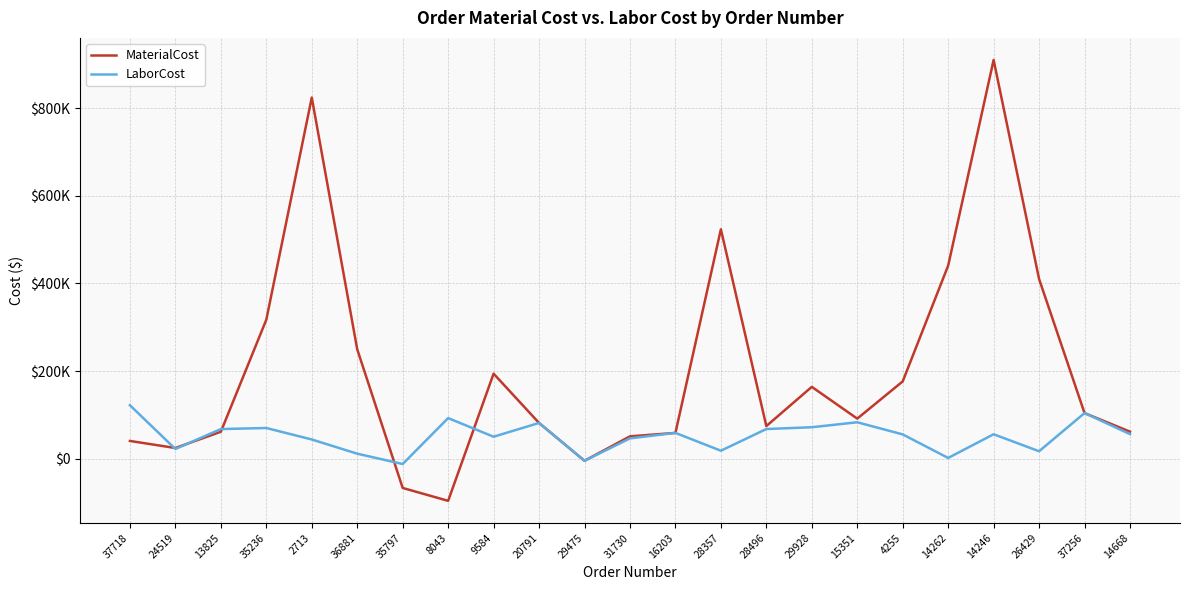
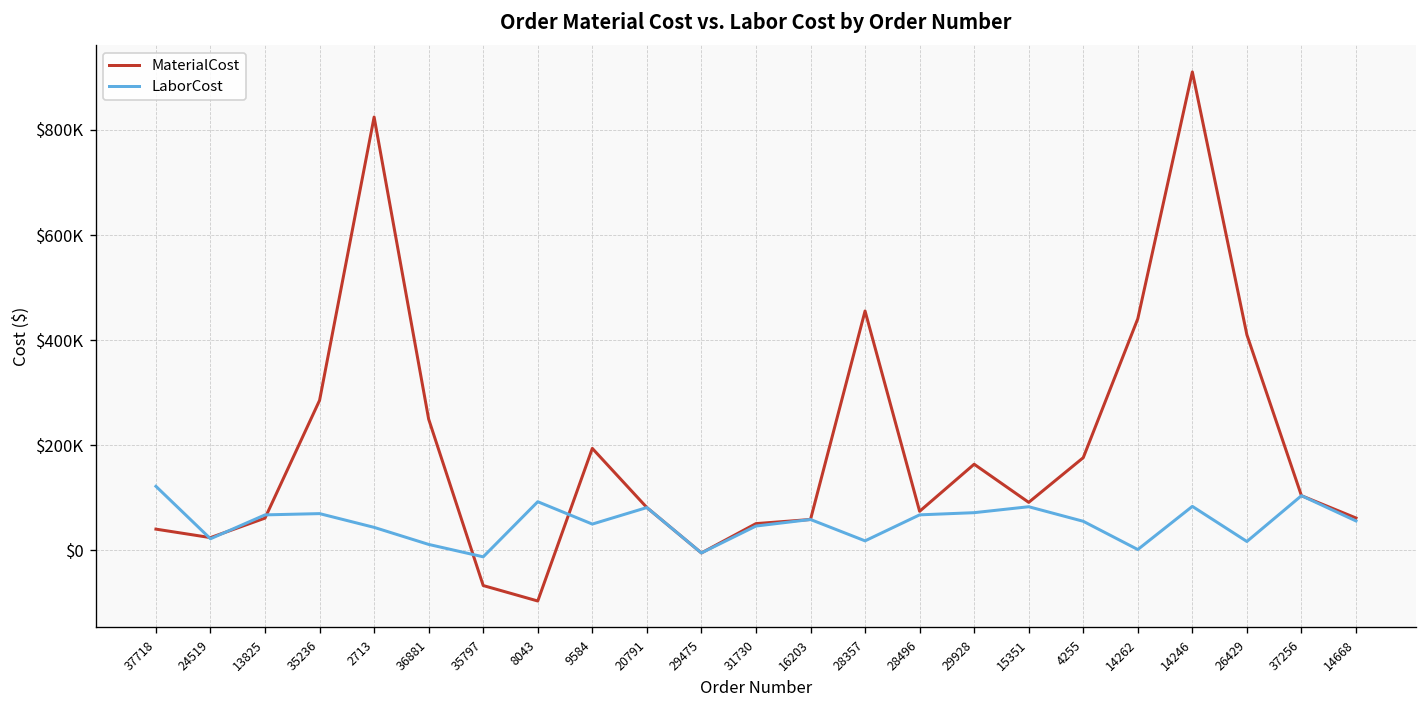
  {
    "MaterialCost": {
      "37718": "$40000",
      "13825": "$60000",
-     "35236": "$320000",
+     "35236": "$290000",
      "2713": "$820000",
      "36881": "$250000",
      "35797": "$-70000",
      "8043": "$-100000",
      "9584": "$190000",
-     "28357": "$520000",
+     "28357": "$460000",
      "28496": "$70000",
      "29928": "$160000",
      "15351": "$90000",
      "4255": "$180000",
      "14262": "$440000",
      "14246": "$910000",
      "26429": "$410000"
    },
    "LaborCost": {
      "37718": "$120000",
      "13825": "$70000",
      "35236": "$70000",
      "2713": "$40000",
      "36881": "$10000",
      "35797": "$-10000",
      "8043": "$90000",
      "9584": "$50000",
      "28357": "$20000",
      "28496": "$70000",
      "29928": "$70000",
      "15351": "$80000",
      "4255": "$60000",
      "14262": "$0",
-     "14246": "$60000",
+     "14246": "$80000",
      "26429": "$20000"
    }
  }
